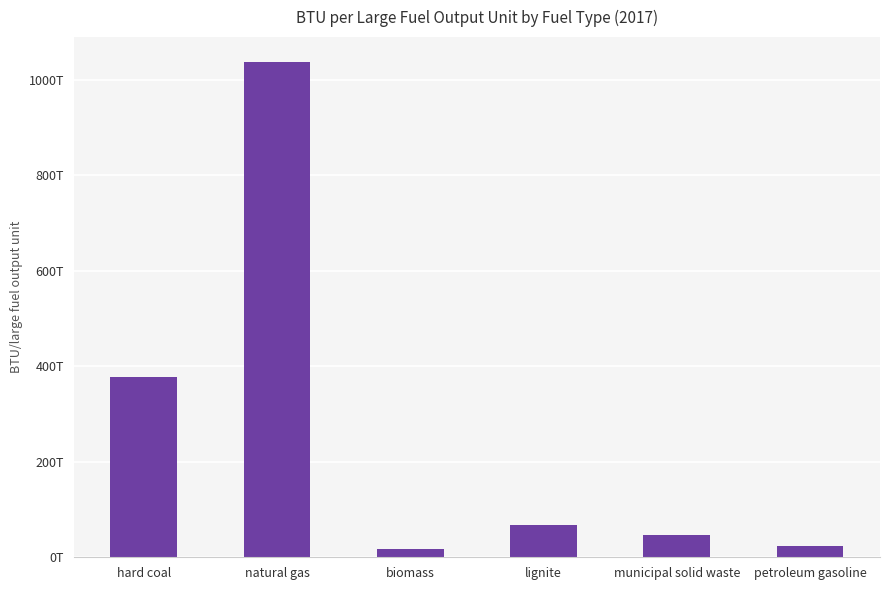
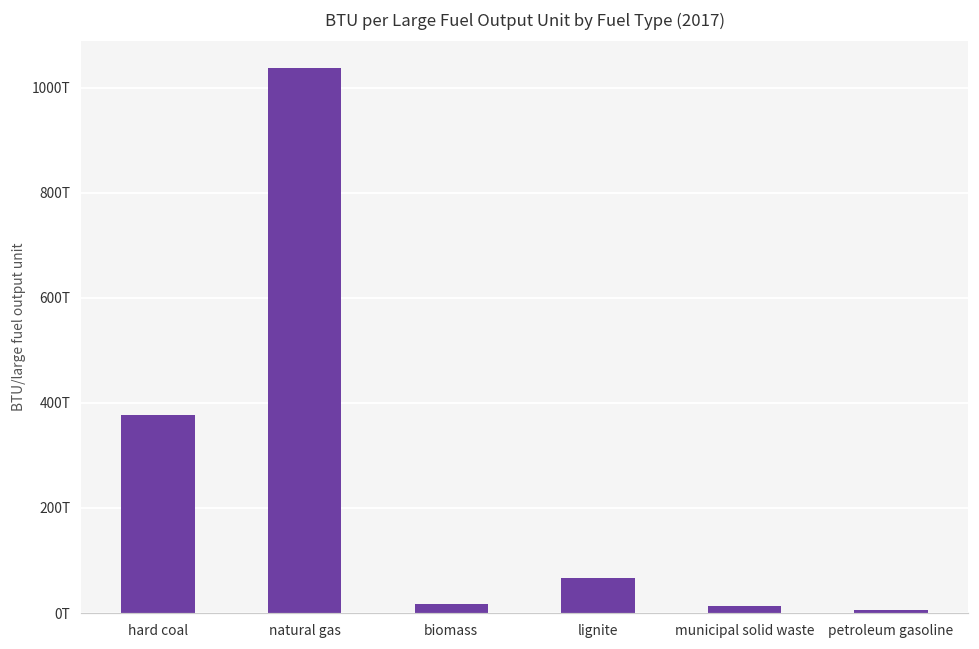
  {
    "hard coal": "380T",
    "natural gas": "1040T",
    "biomass": "20T",
    "lignite": "70T",
-   "municipal solid waste": "50T",
-   "petroleum gasoline": "20T"
+   "municipal solid waste": "10T",
+   "petroleum gasoline": "10T"
  }
